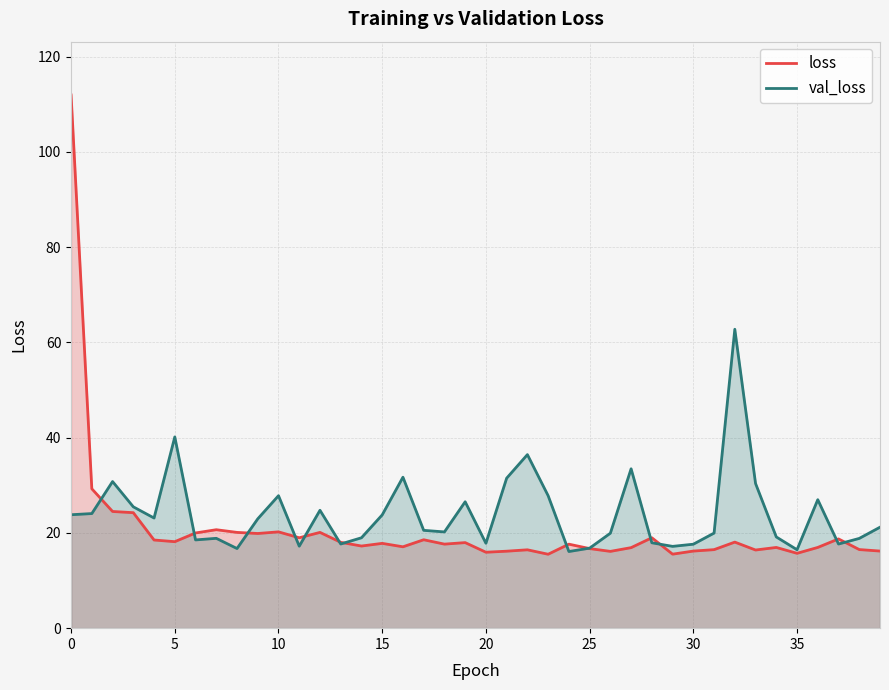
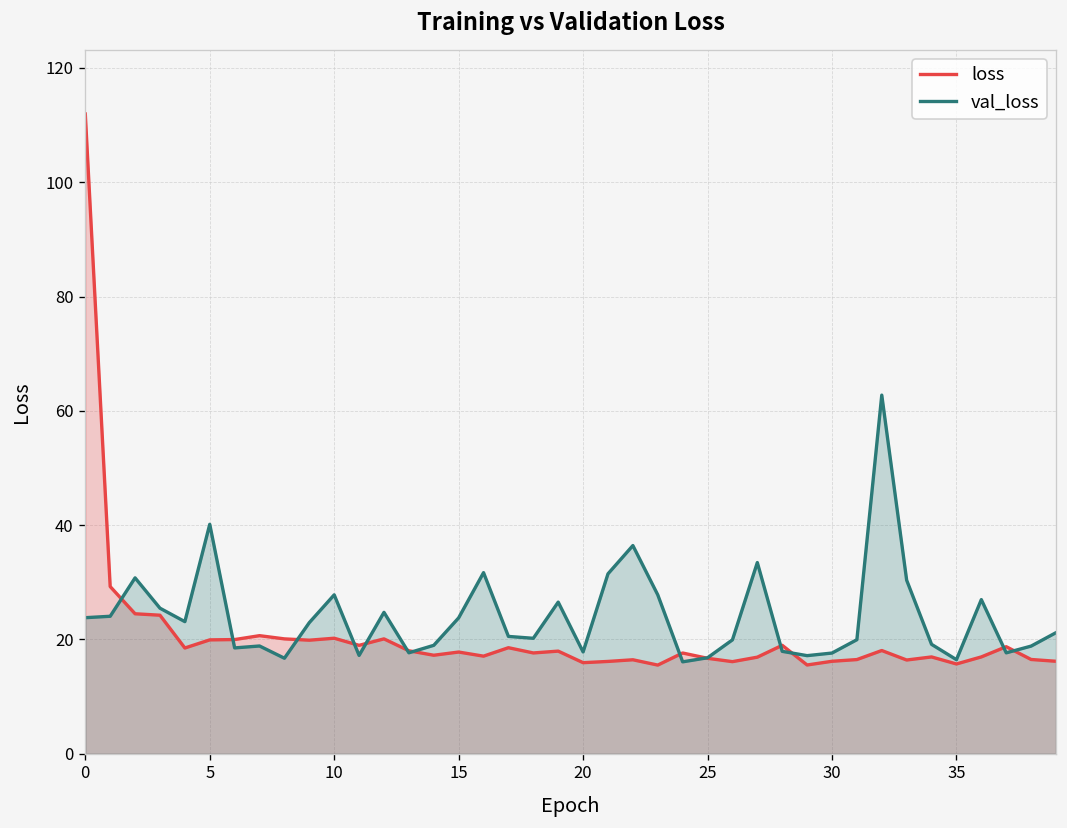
  {
    "loss": {
      "0": 112,
-     "5": 18,
+     "5": 20,
      "10": 20,
      "15": 18,
      "20": 16,
      "30": 16,
      "35": 16
    },
    "val_loss": {
      "0": 24,
      "5": 40,
      "10": 28,
      "15": 24,
      "20": 18,
      "30": 18,
      "35": 16
    }
  }
